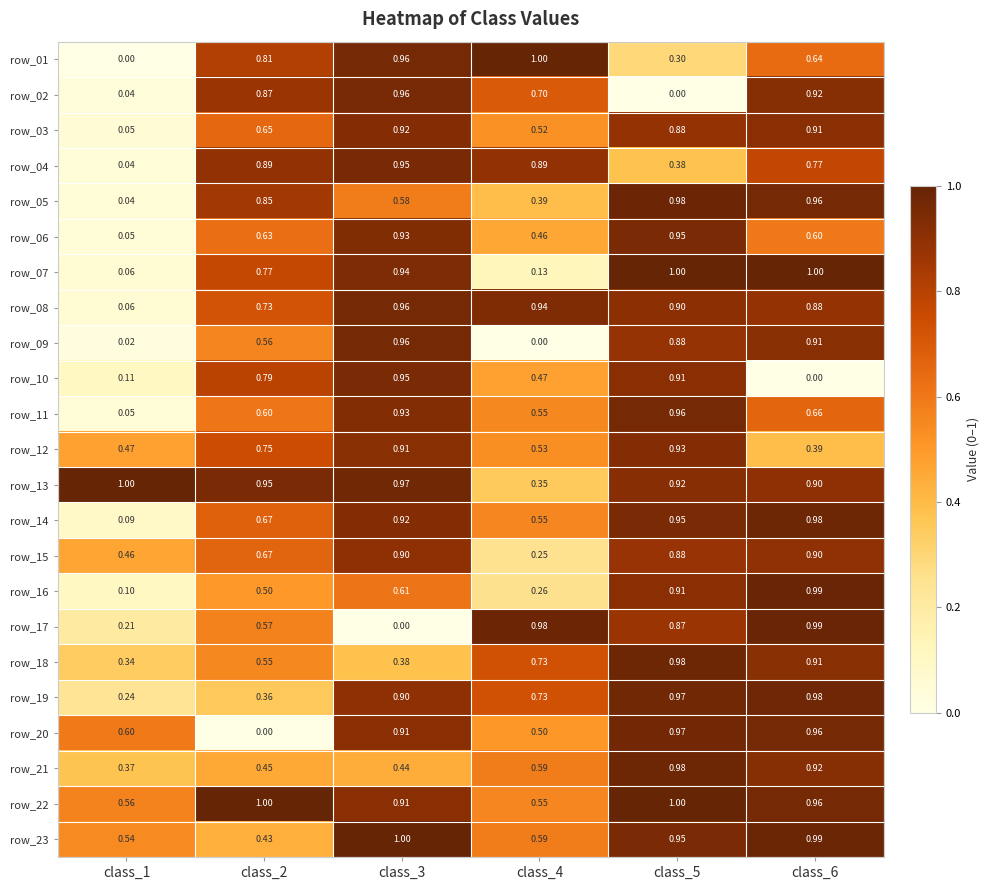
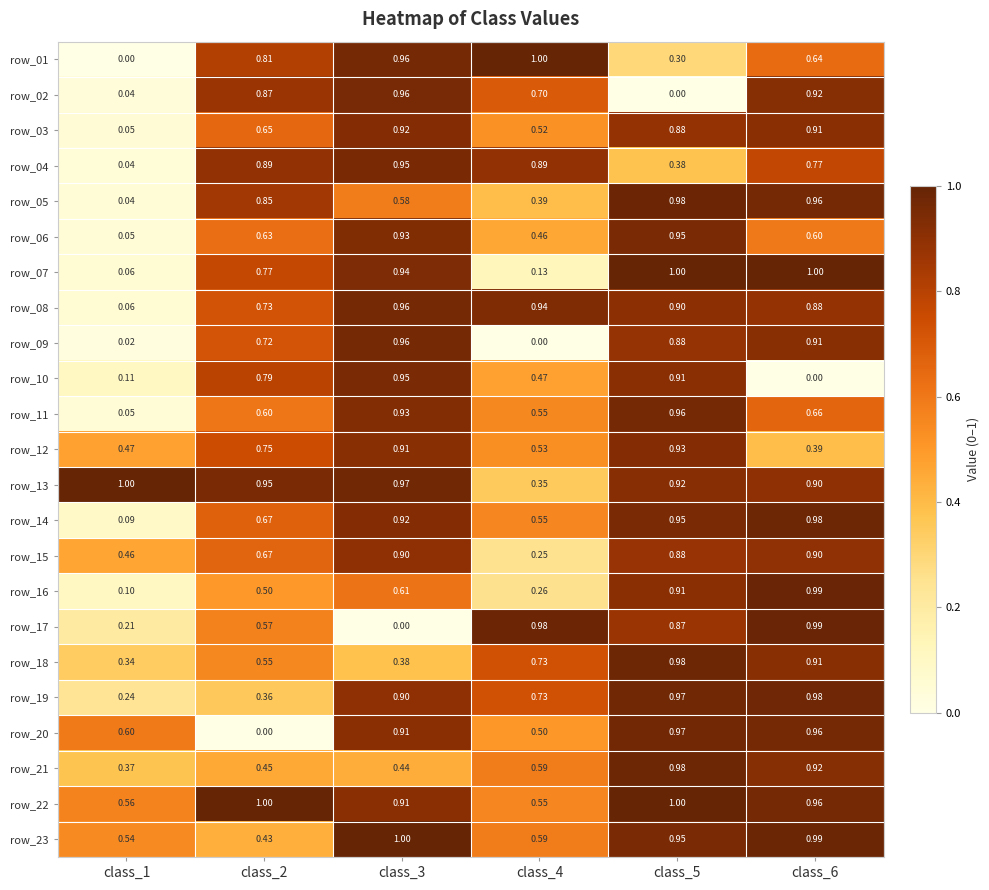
  {
    "row_01": {
      "class_1": 0.00,
      "class_2": 0.81,
      "class_3": 0.96,
      "class_4": 1.00,
      "class_5": 0.30,
      "class_6": 0.64
    },
    "row_02": {
      "class_1": 0.04,
      "class_2": 0.87,
      "class_3": 0.96,
      "class_4": 0.70,
      "class_5": 0.00,
      "class_6": 0.92
    },
    "row_03": {
      "class_1": 0.05,
      "class_2": 0.65,
      "class_3": 0.92,
      "class_4": 0.52,
      "class_5": 0.88,
      "class_6": 0.91
    },
    "row_04": {
      "class_1": 0.04,
      "class_2": 0.89,
      "class_3": 0.95,
      "class_4": 0.89,
      "class_5": 0.38,
      "class_6": 0.77
    },
    "row_05": {
      "class_1": 0.04,
      "class_2": 0.85,
      "class_3": 0.58,
      "class_4": 0.39,
      "class_5": 0.98,
      "class_6": 0.96
    },
    "row_06": {
      "class_1": 0.05,
      "class_2": 0.63,
      "class_3": 0.93,
      "class_4": 0.46,
      "class_5": 0.95,
      "class_6": 0.60
    },
    "row_07": {
      "class_1": 0.06,
      "class_2": 0.77,
      "class_3": 0.94,
      "class_4": 0.13,
      "class_5": 1.00,
      "class_6": 1.00
    },
    "row_08": {
      "class_1": 0.06,
      "class_2": 0.73,
      "class_3": 0.96,
      "class_4": 0.94,
      "class_5": 0.90,
      "class_6": 0.88
    },
    "row_09": {
      "class_1": 0.02,
-     "class_2": 0.56,
+     "class_2": 0.72,
      "class_3": 0.96,
      "class_4": 0.00,
      "class_5": 0.88,
      "class_6": 0.91
    },
    "row_10": {
      "class_1": 0.11,
      "class_2": 0.79,
      "class_3": 0.95,
      "class_4": 0.47,
      "class_5": 0.91,
      "class_6": 0.00
    },
    "row_11": {
      "class_1": 0.05,
      "class_2": 0.60,
      "class_3": 0.93,
      "class_4": 0.55,
      "class_5": 0.96,
      "class_6": 0.66
    },
    "row_12": {
      "class_1": 0.47,
      "class_2": 0.75,
      "class_3": 0.91,
      "class_4": 0.53,
      "class_5": 0.93,
      "class_6": 0.39
    },
    "row_13": {
      "class_1": 1.00,
      "class_2": 0.95,
      "class_3": 0.97,
      "class_4": 0.35,
      "class_5": 0.92,
      "class_6": 0.90
    },
    "row_14": {
      "class_1": 0.09,
      "class_2": 0.67,
      "class_3": 0.92,
      "class_4": 0.55,
      "class_5": 0.95,
      "class_6": 0.98
    },
    "row_15": {
      "class_1": 0.46,
      "class_2": 0.67,
      "class_3": 0.90,
      "class_4": 0.25,
      "class_5": 0.88,
      "class_6": 0.90
    },
    "row_16": {
      "class_1": 0.10,
      "class_2": 0.50,
      "class_3": 0.61,
      "class_4": 0.26,
      "class_5": 0.91,
      "class_6": 0.99
    },
    "row_17": {
      "class_1": 0.21,
      "class_2": 0.57,
      "class_3": 0.00,
      "class_4": 0.98,
      "class_5": 0.87,
      "class_6": 0.99
    },
    "row_18": {
      "class_1": 0.34,
      "class_2": 0.55,
      "class_3": 0.38,
      "class_4": 0.73,
      "class_5": 0.98,
      "class_6": 0.91
    },
    "row_19": {
      "class_1": 0.24,
      "class_2": 0.36,
      "class_3": 0.90,
      "class_4": 0.73,
      "class_5": 0.97,
      "class_6": 0.98
    },
    "row_20": {
      "class_1": 0.60,
      "class_2": 0.00,
      "class_3": 0.91,
      "class_4": 0.50,
      "class_5": 0.97,
      "class_6": 0.96
    },
    "row_21": {
      "class_1": 0.37,
      "class_2": 0.45,
      "class_3": 0.44,
      "class_4": 0.59,
      "class_5": 0.98,
      "class_6": 0.92
    },
    "row_22": {
      "class_1": 0.56,
      "class_2": 1.00,
      "class_3": 0.91,
      "class_4": 0.55,
      "class_5": 1.00,
      "class_6": 0.96
    },
    "row_23": {
      "class_1": 0.54,
      "class_2": 0.43,
      "class_3": 1.00,
      "class_4": 0.59,
      "class_5": 0.95,
      "class_6": 0.99
    }
  }
